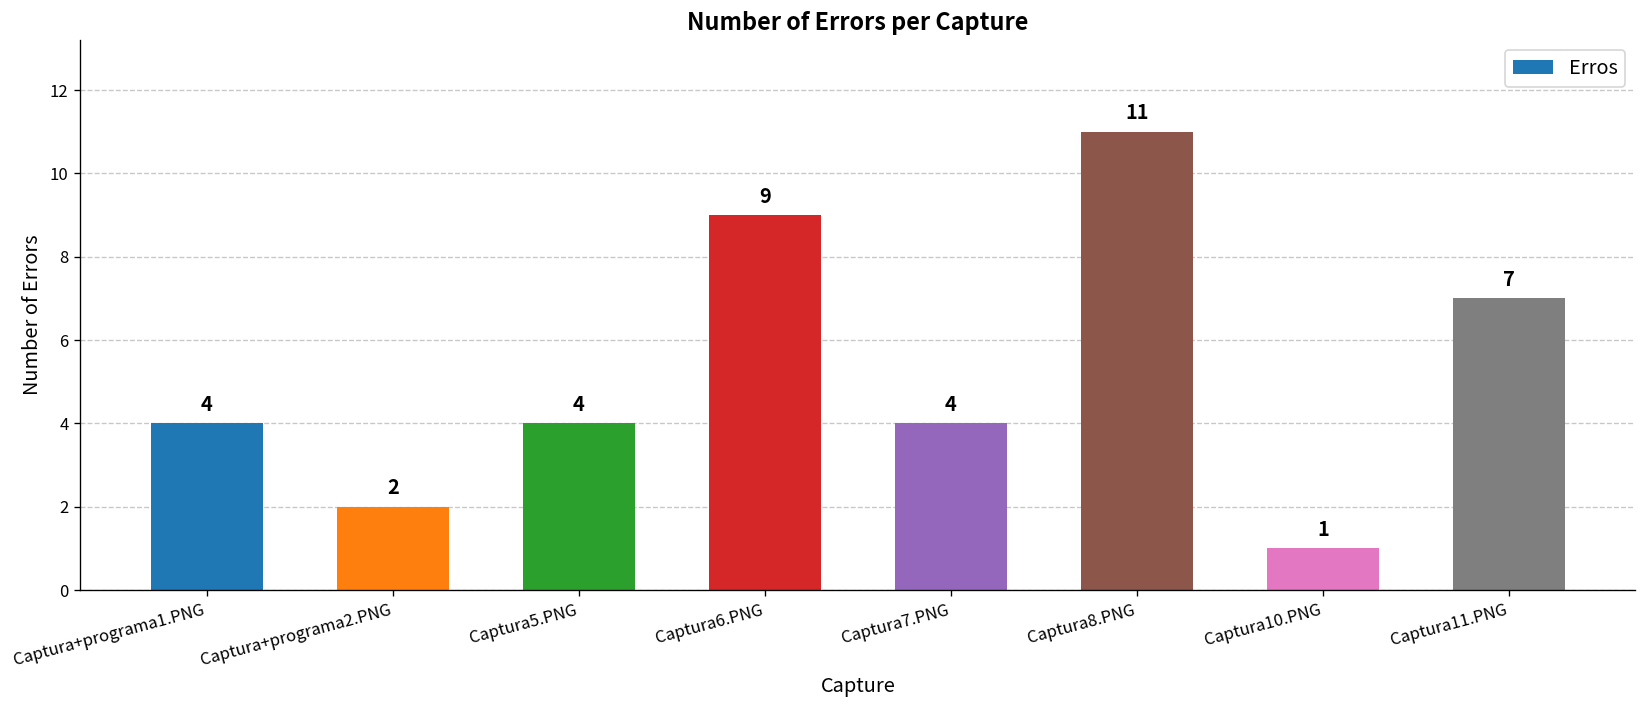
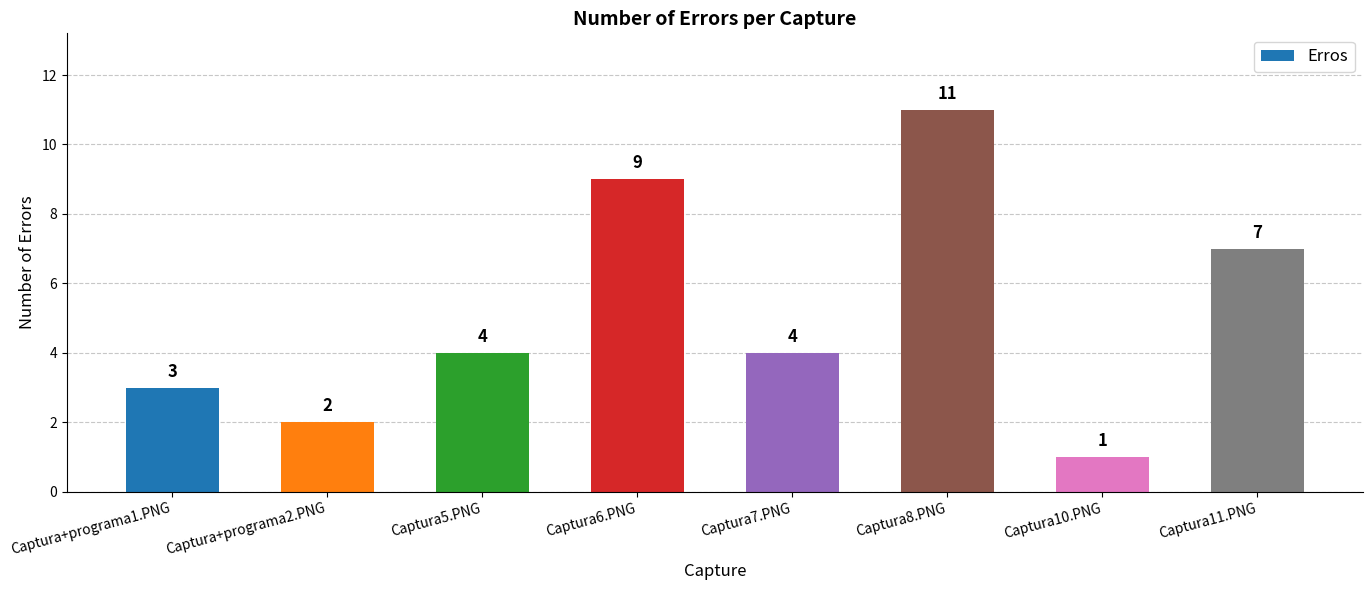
  {
-   "Captura+programa1.PNG": 4,
+   "Captura+programa1.PNG": 3,
    "Captura+programa2.PNG": 2,
    "Captura5.PNG": 4,
    "Captura6.PNG": 9,
    "Captura7.PNG": 4,
    "Captura8.PNG": 11,
    "Captura10.PNG": 1,
    "Captura11.PNG": 7
  }
